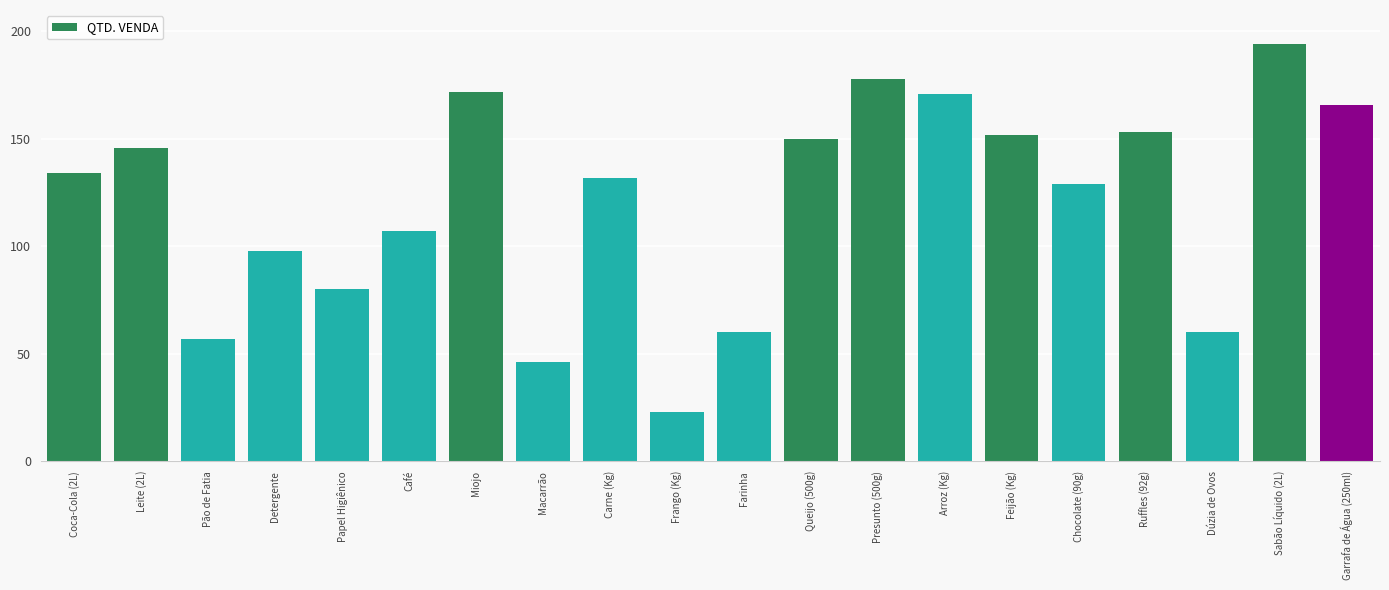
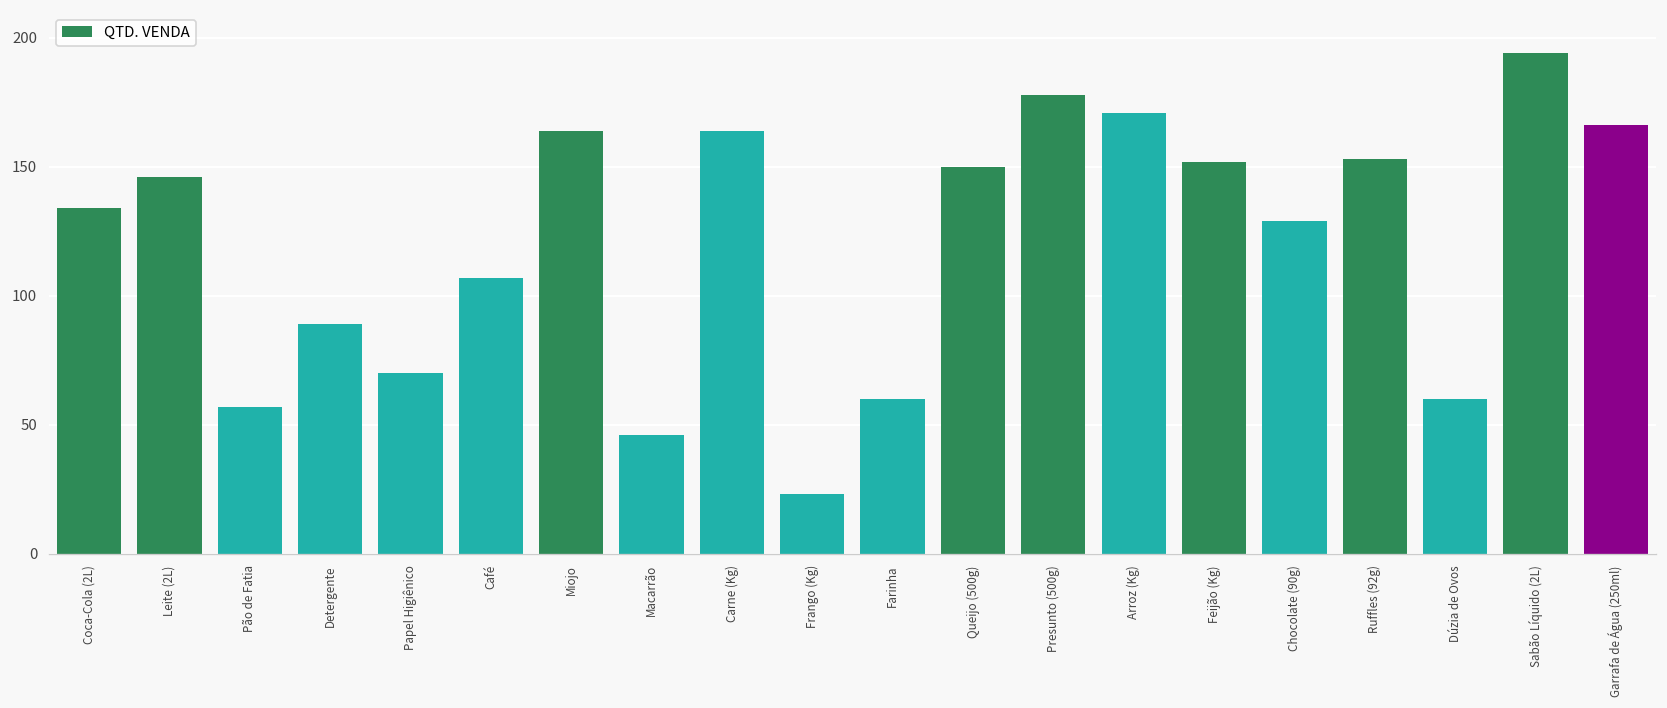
  {
    "Coca-Cola (2L)": 134,
    "Leite (2L)": 146,
    "Pão de Fatia": 57,
-   "Detergente": 98,
-   "Papel Higiênico": 80,
+   "Detergente": 89,
+   "Papel Higiênico": 70,
    "Café": 107,
-   "Miojo": 172,
+   "Miojo": 164,
    "Macarrão": 46,
-   "Carne (Kg)": 132,
+   "Carne (Kg)": 164,
    "Frango (Kg)": 23,
    "Farinha": 60,
    "Queijo (500g)": 150,
    "Presunto (500g)": 178,
    "Arroz (Kg)": 171,
    "Feijão (Kg)": 152,
    "Chocolate (90g)": 129,
    "Ruffles (92g)": 153,
    "Dúzia de Ovos": 60,
    "Sabão Líquido (2L)": 194,
    "Garrafa de Água (250ml)": 166
  }
